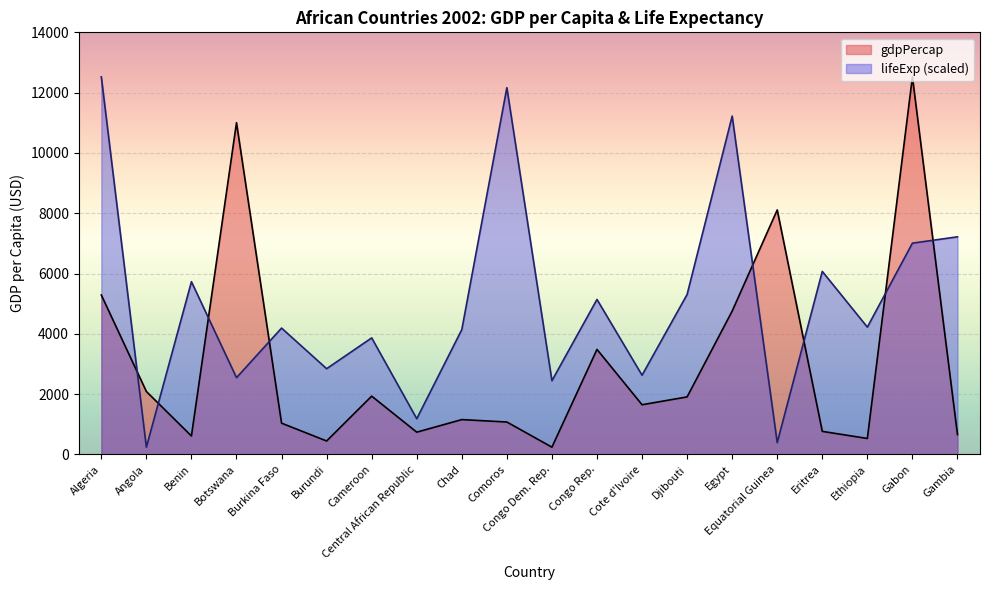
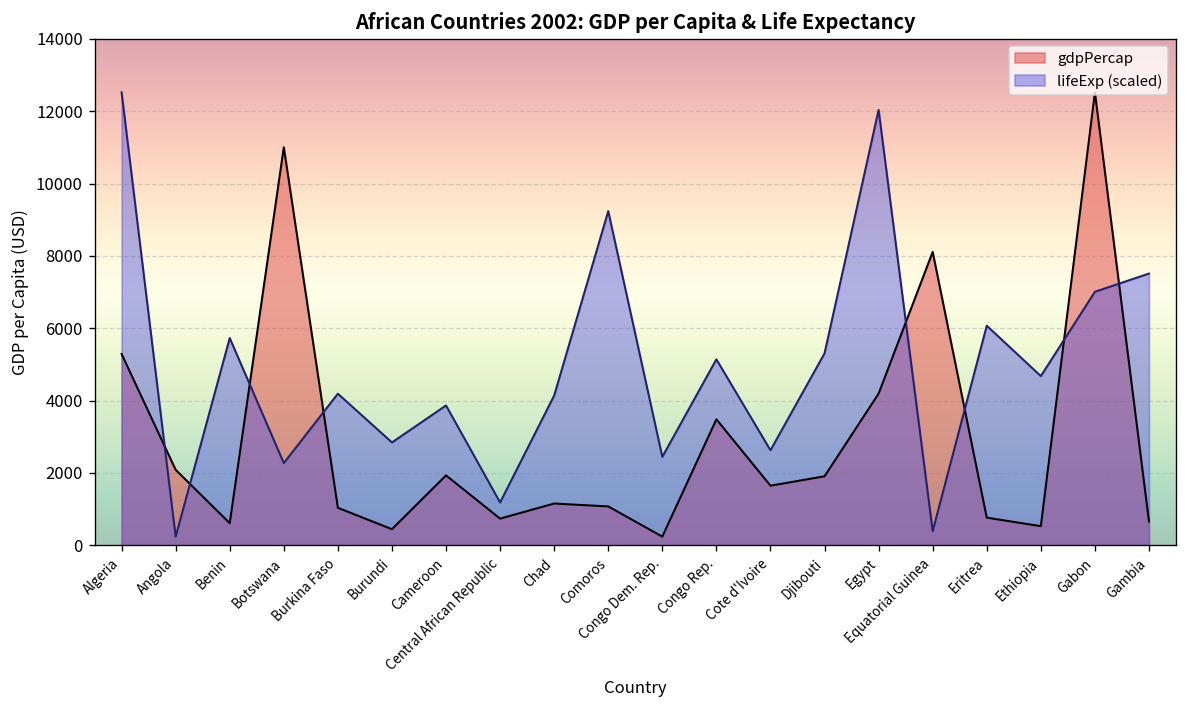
  {
    "gdpPercap": {
      "Algeria": 5300,
      "Angola": 2100,
      "Benin": 600,
      "Botswana": 11000,
      "Burkina Faso": 1000,
      "Burundi": 400,
      "Cameroon": 1900,
      "Central African Republic": 700,
      "Chad": 1200,
      "Comoros": 1100,
      "Congo Dem. Rep.": 200,
      "Congo Rep.": 3500,
      "Cote d'Ivoire": 1600,
      "Djibouti": 1900,
-     "Egypt": 4800,
+     "Egypt": 4200,
      "Equatorial Guinea": 8100,
      "Eritrea": 800,
      "Ethiopia": 500,
      "Gambia": 700
    },
    "lifeExp (scaled)": {
      "Algeria": 12500,
      "Angola": 200,
      "Benin": 5700,
-     "Botswana": 2500,
+     "Botswana": 2300,
      "Burkina Faso": 4200,
      "Burundi": 2800,
      "Cameroon": 3900,
      "Central African Republic": 1200,
      "Chad": 4100,
-     "Comoros": 12200,
+     "Comoros": 9200,
      "Congo Dem. Rep.": 2400,
      "Congo Rep.": 5100,
      "Cote d'Ivoire": 2600,
      "Djibouti": 5300,
-     "Egypt": 11200,
+     "Egypt": 12000,
      "Equatorial Guinea": 400,
      "Eritrea": 6100,
-     "Ethiopia": 4200,
+     "Ethiopia": 4700,
      "Gabon": 7000,
-     "Gambia": 7200
+     "Gambia": 7500
    }
  }
